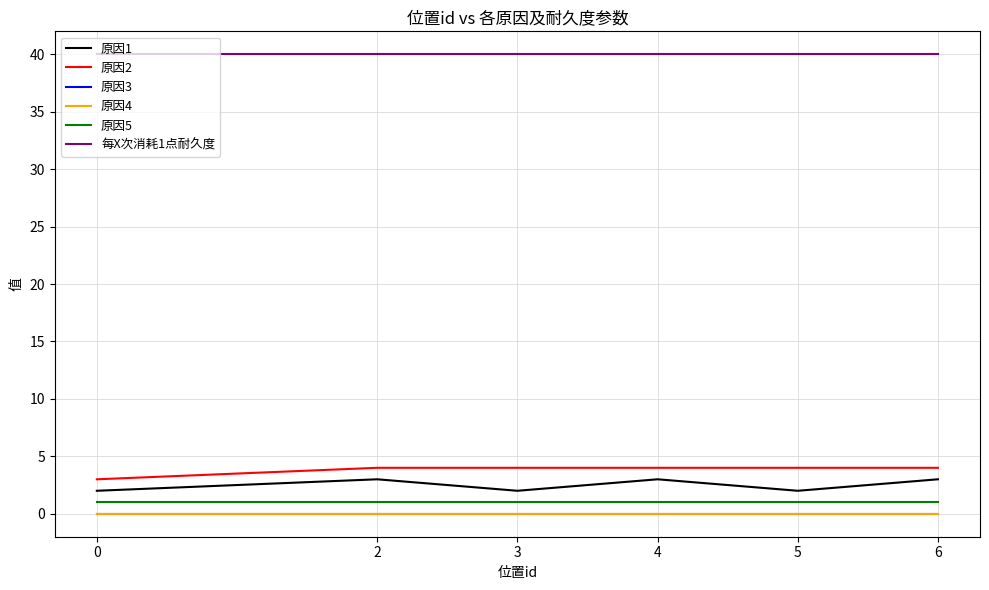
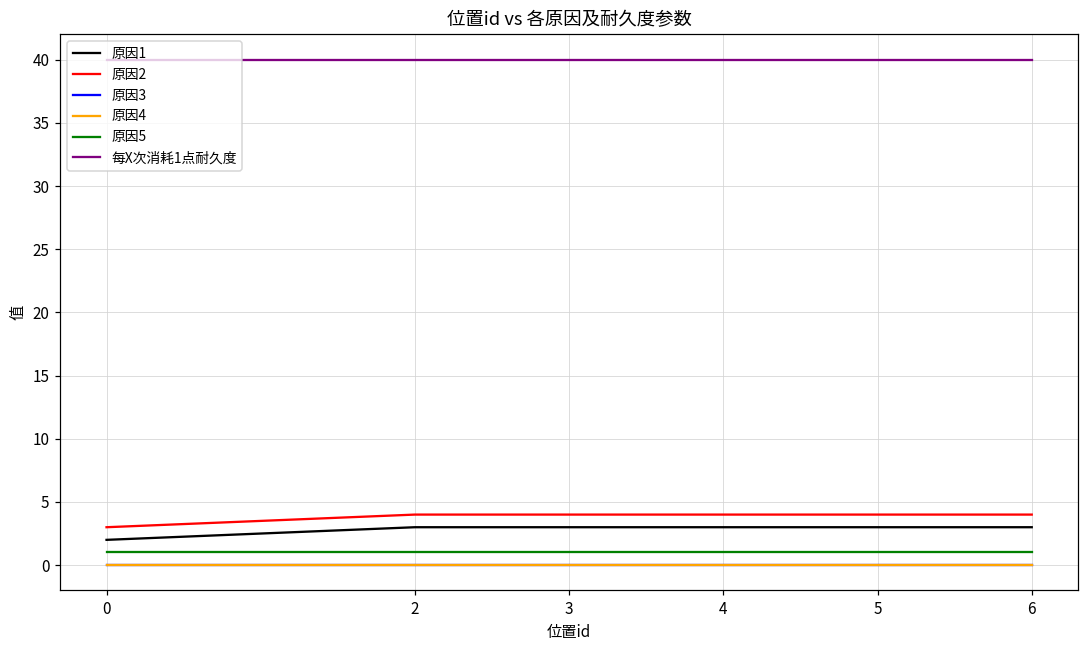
  {
    "原因1": {
      "0": 2,
      "2": 3,
-     "3": 2,
+     "3": 3,
      "4": 3,
-     "5": 2,
+     "5": 3,
      "6": 3
    },
    "原因2": {
      "0": 3,
      "2": 4,
      "3": 4,
      "4": 4,
      "5": 4,
      "6": 4
    },
    "原因4": {
      "0": 0,
      "2": 0,
      "3": 0,
      "4": 0,
      "5": 0,
      "6": 0
    },
    "原因5": {
      "0": 1,
      "2": 1,
      "3": 1,
      "4": 1,
      "5": 1,
      "6": 1
    },
    "每X次消耗1点耐久度": {
      "2": 40,
      "3": 40,
      "4": 40,
      "5": 40,
      "6": 40
    }
  }
